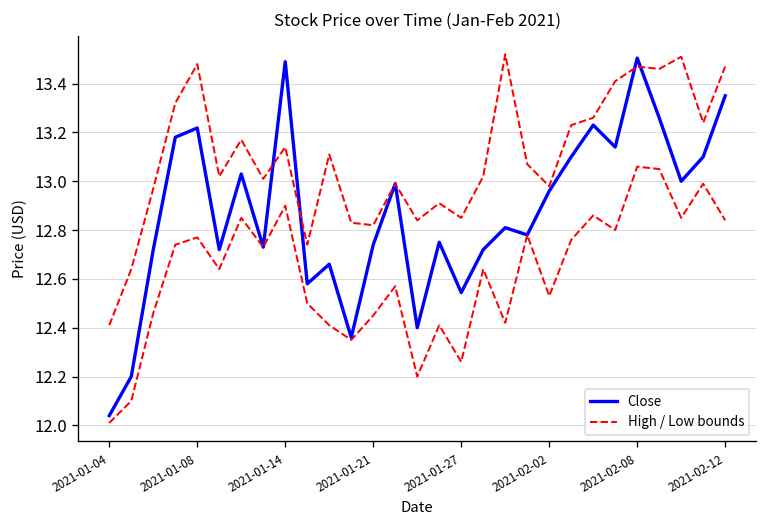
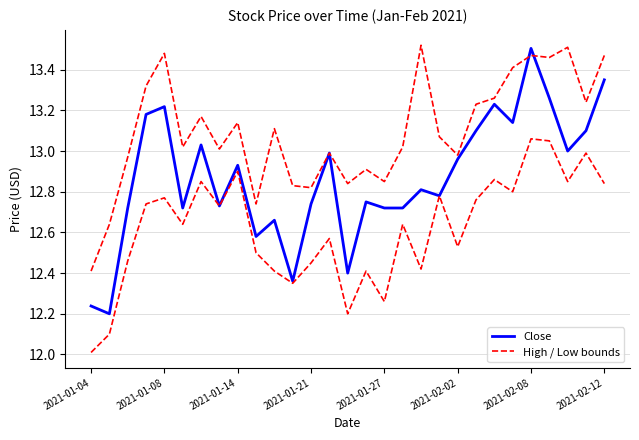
  {
    "Close": {
-     "2021-01-04": 12.04,
+     "2021-01-04": 12.24,
      "2021-01-08": 13.22,
-     "2021-01-14": 13.49,
+     "2021-01-14": 12.93,
      "2021-01-21": 12.74,
-     "2021-01-27": 12.54,
+     "2021-01-27": 12.72,
      "2021-02-02": 12.96,
      "2021-02-08": 13.50,
      "2021-02-12": 13.35
    }
  }
